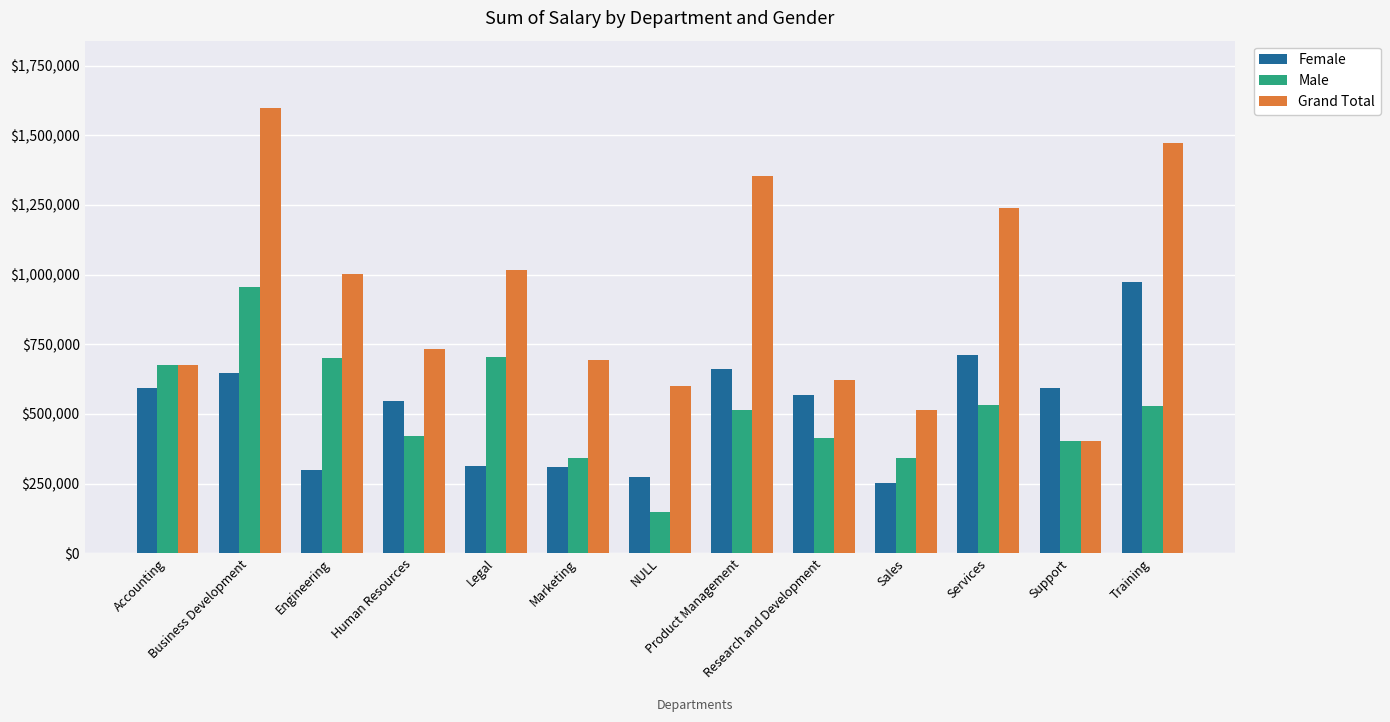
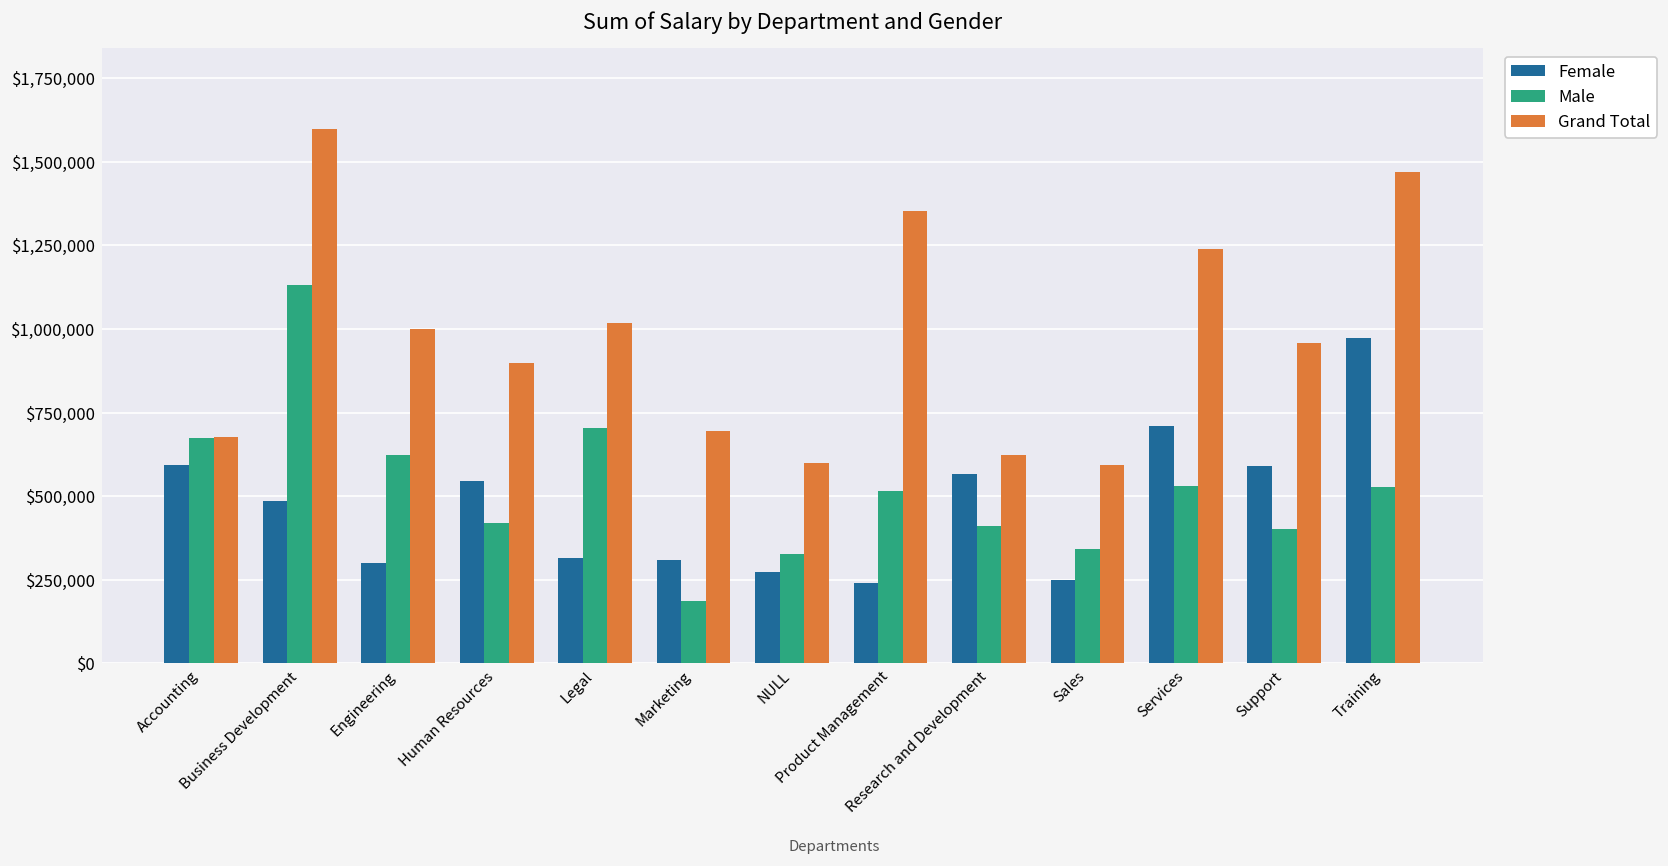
  {
    "Female": {
      "Accounting": "$590,000",
-     "Business Development": "$650,000",
+     "Business Development": "$490,000",
      "Engineering": "$300,000",
      "Human Resources": "$550,000",
      "Legal": "$310,000",
      "Marketing": "$310,000",
      "NULL": "$270,000",
-     "Product Management": "$660,000",
+     "Product Management": "$240,000",
      "Research and Development": "$570,000",
      "Sales": "$250,000",
      "Services": "$710,000",
      "Support": "$590,000",
      "Training": "$970,000"
    },
    "Male": {
      "Accounting": "$680,000",
-     "Business Development": "$950,000",
-     "Engineering": "$700,000",
+     "Business Development": "$1,130,000",
+     "Engineering": "$620,000",
      "Human Resources": "$420,000",
      "Legal": "$700,000",
-     "Marketing": "$340,000",
-     "NULL": "$150,000",
+     "Marketing": "$190,000",
+     "NULL": "$330,000",
      "Product Management": "$520,000",
      "Research and Development": "$410,000",
      "Sales": "$340,000",
      "Services": "$530,000",
      "Support": "$400,000",
      "Training": "$530,000"
    },
    "Grand Total": {
      "Accounting": "$680,000",
      "Business Development": "$1,600,000",
      "Engineering": "$1,000,000",
-     "Human Resources": "$730,000",
+     "Human Resources": "$900,000",
      "Legal": "$1,020,000",
      "Marketing": "$690,000",
      "NULL": "$600,000",
      "Product Management": "$1,350,000",
      "Research and Development": "$620,000",
-     "Sales": "$510,000",
+     "Sales": "$590,000",
      "Services": "$1,240,000",
-     "Support": "$400,000",
+     "Support": "$960,000",
      "Training": "$1,470,000"
    }
  }
